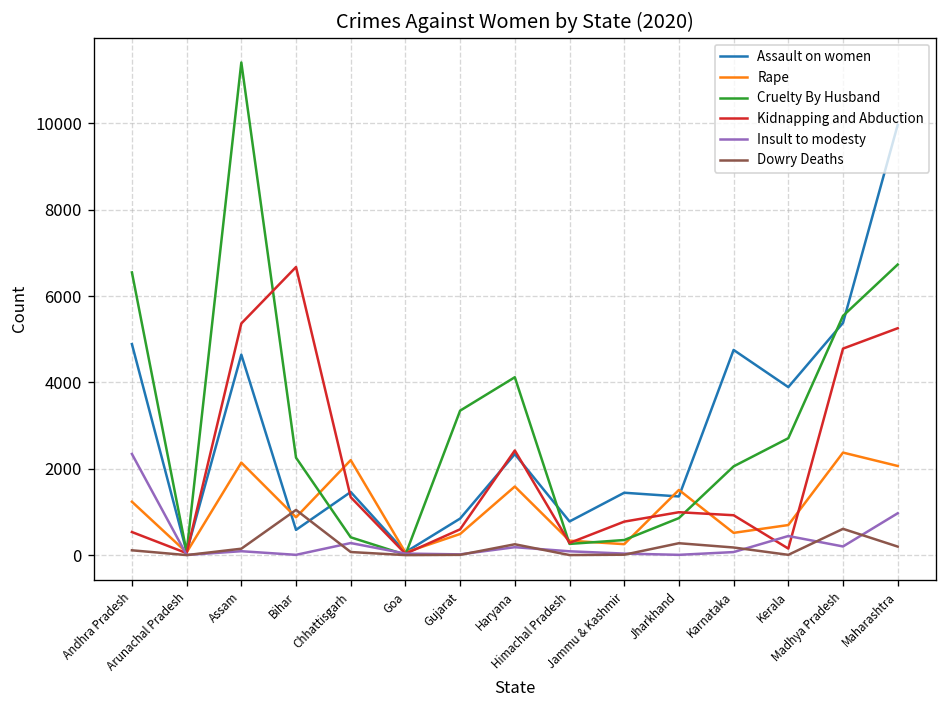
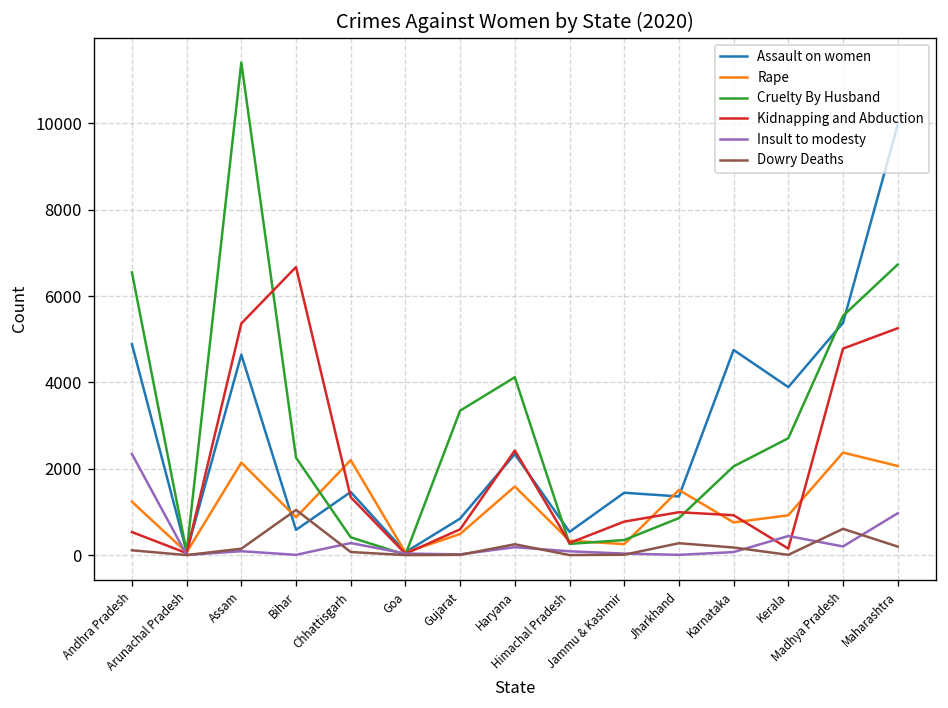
  {
    "Assault on women": {
      "Andhra Pradesh": 4900,
      "Assam": 4600,
      "Bihar": 600,
      "Chhattisgarh": 1500,
      "Gujarat": 800,
      "Haryana": 2300,
-     "Himachal Pradesh": 800,
+     "Himachal Pradesh": 500,
      "Jammu & Kashmir": 1400,
      "Jharkhand": 1400,
      "Karnataka": 4800,
      "Kerala": 3900,
      "Madhya Pradesh": 5400
    },
    "Rape": {
      "Andhra Pradesh": 1200,
      "Assam": 2100,
      "Bihar": 900,
      "Chhattisgarh": 2200,
      "Gujarat": 500,
      "Haryana": 1600,
      "Jammu & Kashmir": 300,
      "Jharkhand": 1500,
-     "Karnataka": 500,
-     "Kerala": 700,
+     "Karnataka": 800,
+     "Kerala": 900,
      "Madhya Pradesh": 2400,
      "Maharashtra": 2100
    },
    "Cruelty By Husband": {
      "Andhra Pradesh": 6500,
      "Assam": 11400,
      "Bihar": 2300,
      "Chhattisgarh": 400,
      "Gujarat": 3300,
      "Haryana": 4100,
      "Jammu & Kashmir": 300,
      "Jharkhand": 900,
      "Karnataka": 2100,
      "Kerala": 2700,
      "Madhya Pradesh": 5500,
      "Maharashtra": 6700
    },
    "Kidnapping and Abduction": {
      "Andhra Pradesh": 500,
      "Assam": 5400,
      "Bihar": 6700,
      "Chhattisgarh": 1300,
      "Gujarat": 600,
      "Haryana": 2400,
      "Jammu & Kashmir": 800,
      "Jharkhand": 1000,
      "Karnataka": 900,
      "Kerala": 200,
      "Madhya Pradesh": 4800,
      "Maharashtra": 5300
    },
    "Insult to modesty": {
      "Andhra Pradesh": 2300,
      "Bihar": 0,
      "Chhattisgarh": 300,
      "Himachal Pradesh": 100,
      "Jharkhand": 0,
      "Karnataka": 100,
      "Kerala": 400,
      "Madhya Pradesh": 200,
      "Maharashtra": 1000
    },
    "Dowry Deaths": {
      "Andhra Pradesh": 100,
      "Bihar": 1000,
      "Chhattisgarh": 100,
      "Himachal Pradesh": 0,
      "Jharkhand": 300,
      "Karnataka": 200,
      "Kerala": 0,
      "Madhya Pradesh": 600,
      "Maharashtra": 200
    }
  }
